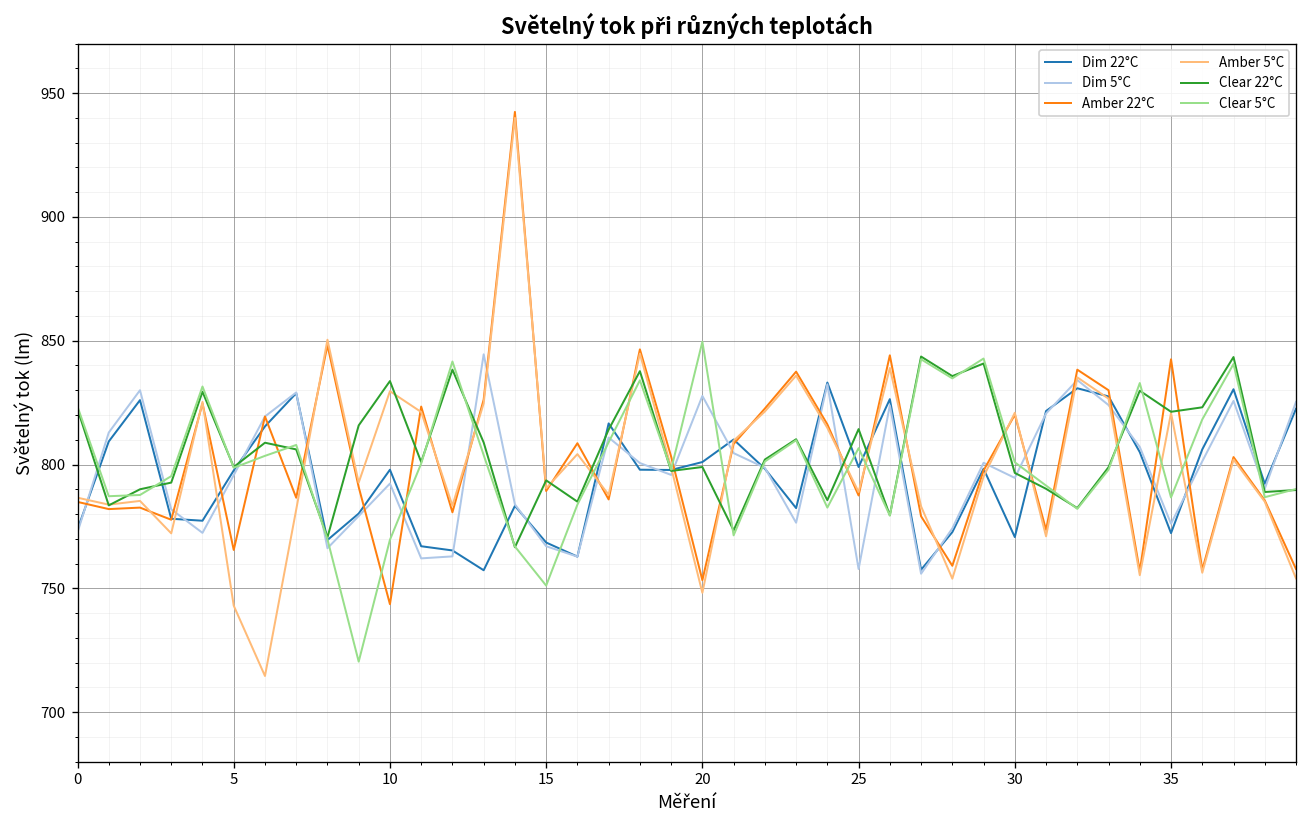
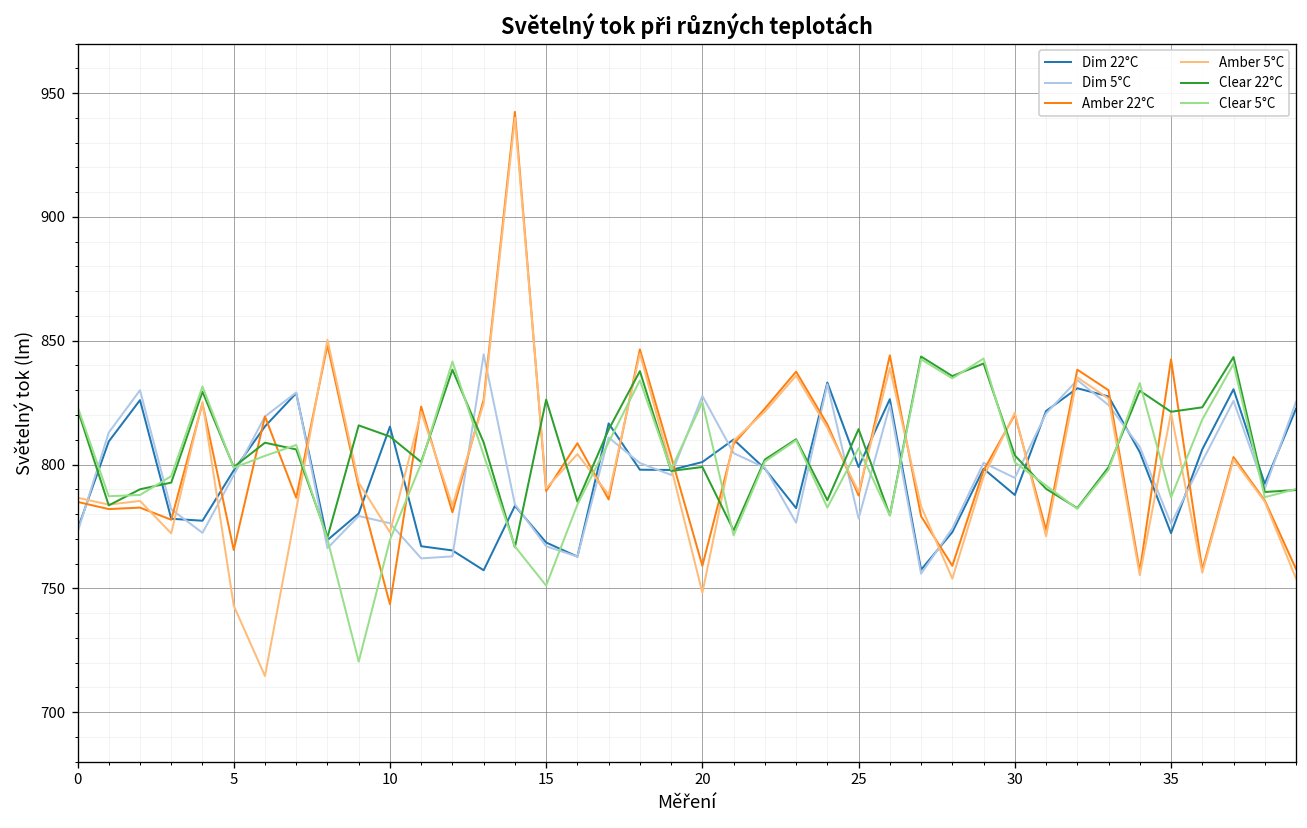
  {
    "Dim 22°C": {
-     "10": 798,
+     "10": 815,
      "15": 769,
      "20": 801,
      "25": 799,
-     "30": 771,
+     "30": 788,
      "35": 772
    },
    "Dim 5°C": {
      "5": 796,
-     "10": 792,
+     "10": 776,
      "15": 767,
      "20": 828,
-     "25": 758,
+     "25": 778,
      "30": 795,
      "35": 776
    },
    "Amber 22°C": {
      "0": 785,
      "5": 766,
      "10": 744,
-     "20": 753,
+     "20": 759,
      "25": 788,
      "35": 843
    },
    "Amber 5°C": {
      "0": 787,
      "5": 743,
-     "10": 830,
+     "10": 773,
      "20": 748,
      "25": 789
    },
    "Clear 22°C": {
-     "10": 834,
-     "15": 794,
+     "10": 811,
+     "15": 826,
      "20": 799,
      "25": 814,
-     "30": 797
+     "30": 804
    },
    "Clear 5°C": {
      "10": 770,
      "15": 751,
-     "20": 850,
+     "20": 825,
      "25": 807,
      "30": 801,
      "35": 787
    }
  }
